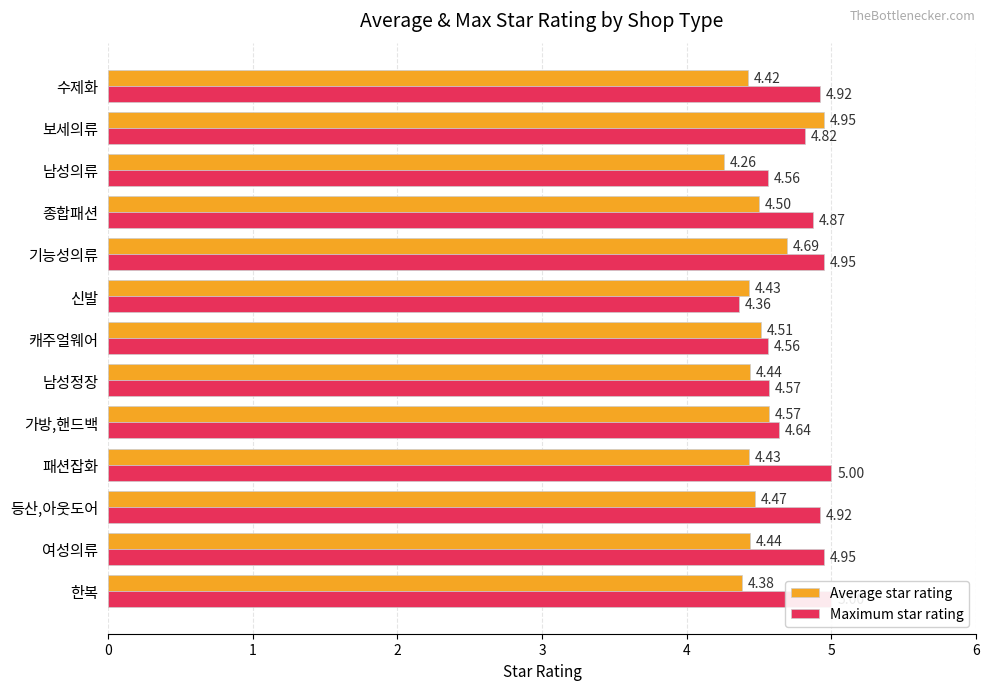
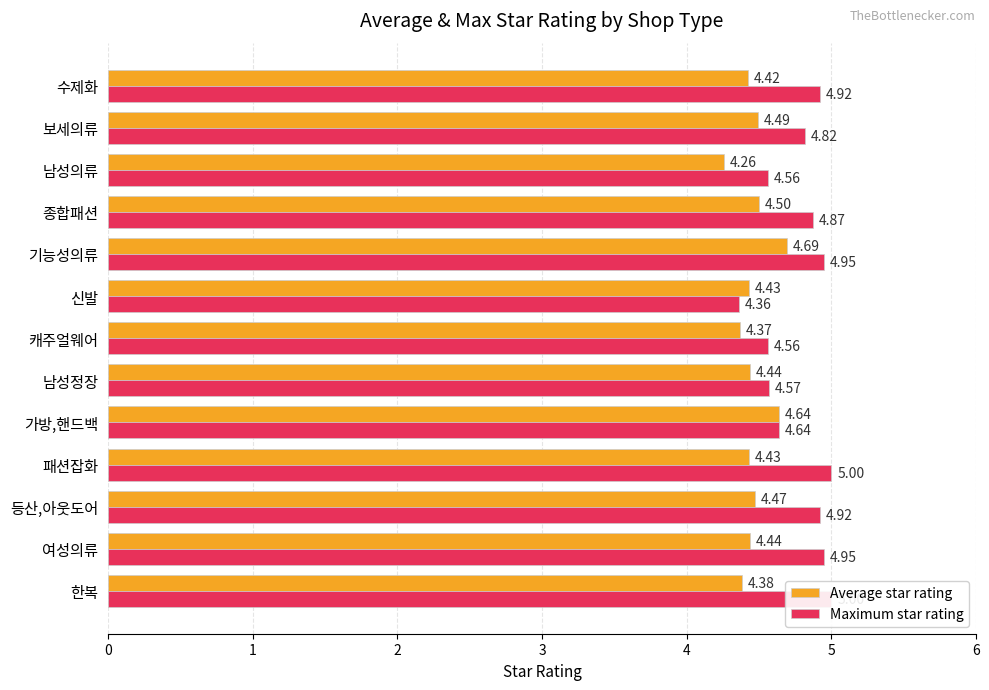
  {
    "Average star rating": {
      "수제화": 4.42,
-     "보세의류": 4.95,
+     "보세의류": 4.49,
      "남성의류": 4.26,
      "종합패션": 4.50,
      "기능성의류": 4.69,
      "신발": 4.43,
-     "캐주얼웨어": 4.51,
+     "캐주얼웨어": 4.37,
      "남성정장": 4.44,
-     "가방,핸드백": 4.57,
+     "가방,핸드백": 4.64,
      "패션잡화": 4.43,
      "등산,아웃도어": 4.47,
      "여성의류": 4.44,
      "한복": 4.38
    },
    "Maximum star rating": {
      "수제화": 4.92,
      "보세의류": 4.82,
      "남성의류": 4.56,
      "종합패션": 4.87,
      "기능성의류": 4.95,
      "신발": 4.36,
      "캐주얼웨어": 4.56,
      "남성정장": 4.57,
      "가방,핸드백": 4.64,
      "패션잡화": 5.00,
      "등산,아웃도어": 4.92,
      "여성의류": 4.95
    }
  }
